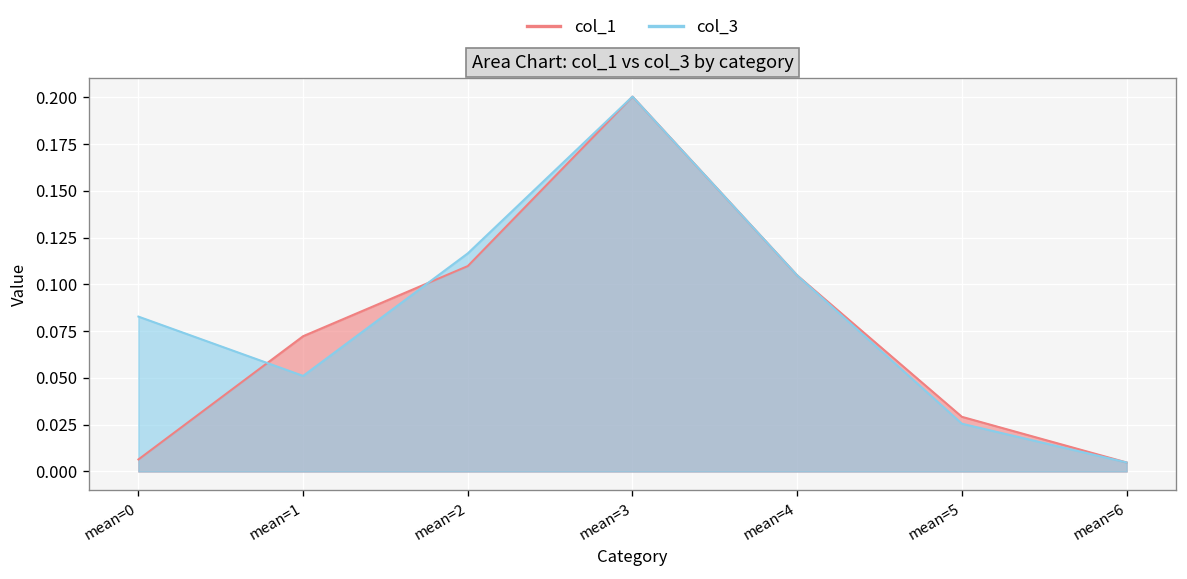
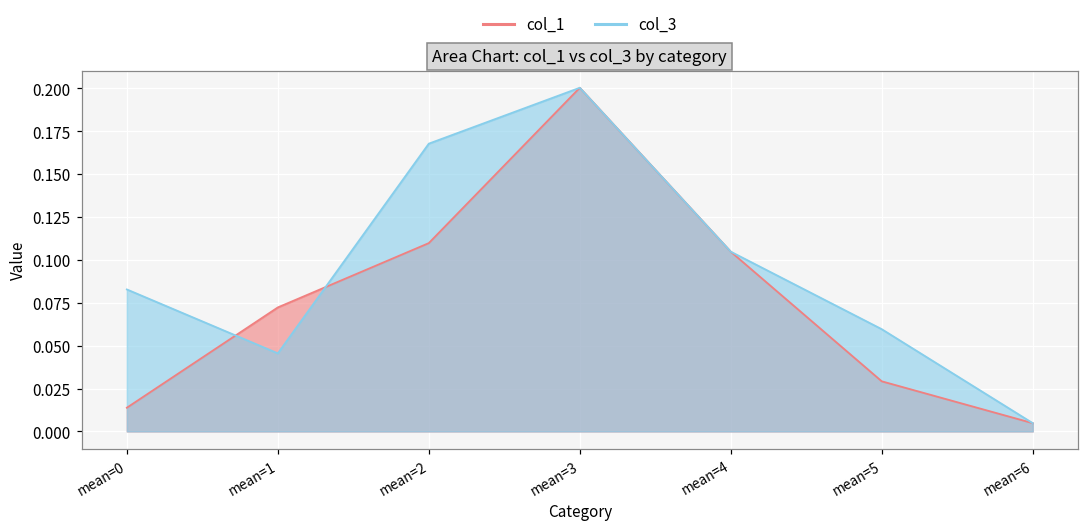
  {
    "col_1": {
-     "mean=0": 0.006,
+     "mean=0": 0.014,
      "mean=1": 0.072,
      "mean=2": 0.110,
      "mean=5": 0.029
    },
    "col_3": {
      "mean=0": 0.083,
-     "mean=1": 0.051,
-     "mean=2": 0.117,
-     "mean=5": 0.026
+     "mean=1": 0.046,
+     "mean=2": 0.168,
+     "mean=5": 0.060
    }
  }
